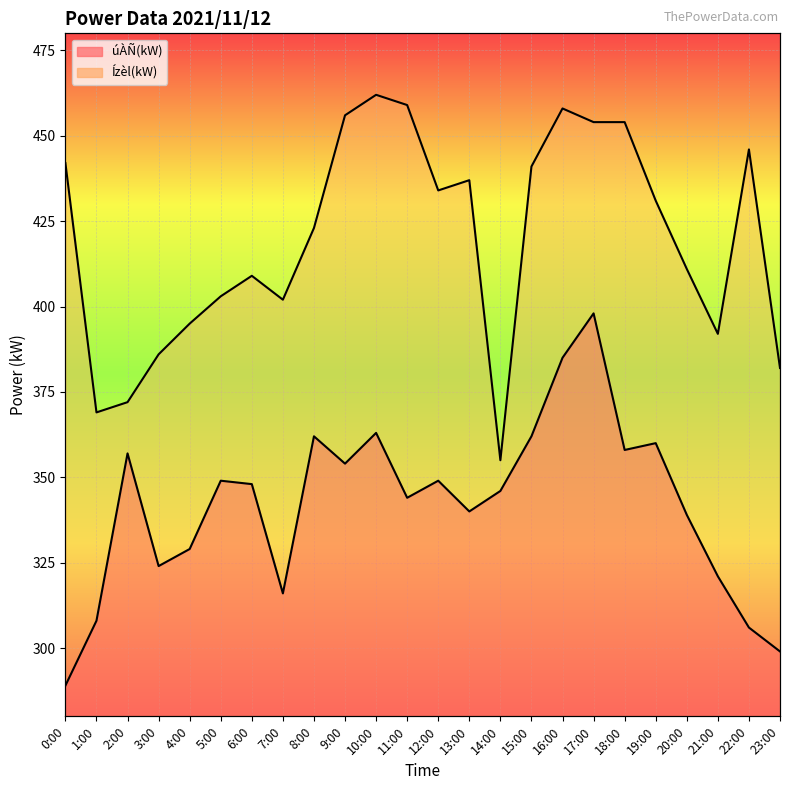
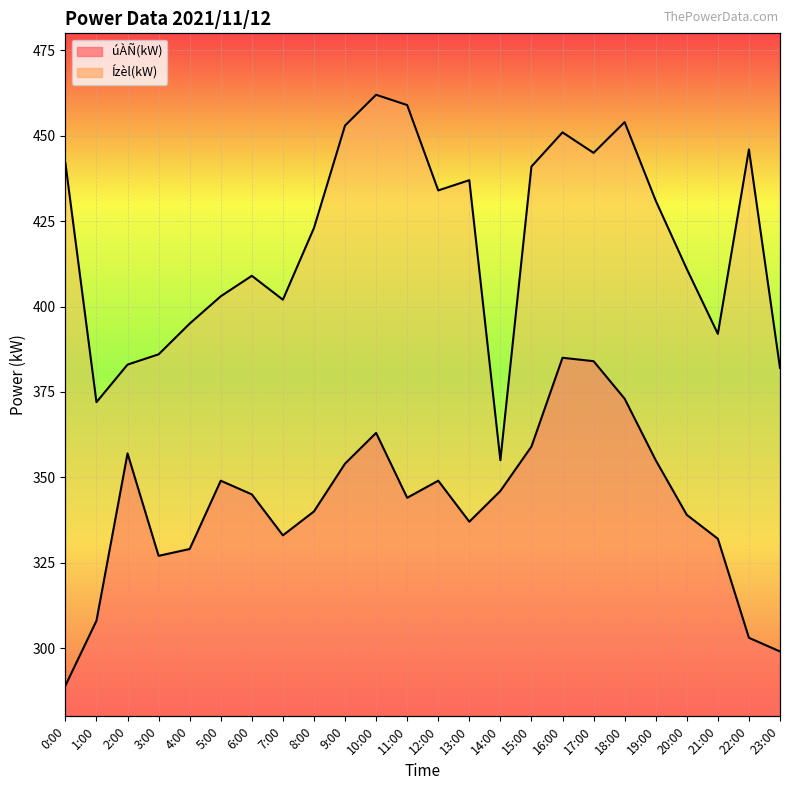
  {
    "úÀÑ(kW)": {
      "0:00": 289,
      "1:00": 308,
      "2:00": 357,
-     "3:00": 324,
+     "3:00": 327,
      "4:00": 329,
      "5:00": 349,
-     "6:00": 348,
-     "7:00": 316,
-     "8:00": 362,
+     "6:00": 345,
+     "7:00": 333,
+     "8:00": 340,
      "9:00": 354,
      "10:00": 363,
      "11:00": 344,
      "12:00": 349,
-     "13:00": 340,
+     "13:00": 337,
      "14:00": 346,
-     "15:00": 362,
+     "15:00": 359,
      "16:00": 385,
-     "17:00": 398,
-     "18:00": 358,
-     "19:00": 360,
+     "17:00": 384,
+     "18:00": 373,
+     "19:00": 355,
      "20:00": 339,
-     "21:00": 321,
-     "22:00": 306,
+     "21:00": 332,
+     "22:00": 303,
      "23:00": 299
    },
    "Ízèl(kW)": {
      "0:00": 442,
-     "1:00": 369,
-     "2:00": 372,
+     "1:00": 372,
+     "2:00": 383,
      "3:00": 386,
      "4:00": 395,
      "5:00": 403,
      "6:00": 409,
      "7:00": 402,
      "8:00": 423,
-     "9:00": 456,
+     "9:00": 453,
      "10:00": 462,
      "11:00": 459,
      "12:00": 434,
      "13:00": 437,
      "14:00": 355,
      "15:00": 441,
-     "16:00": 458,
-     "17:00": 454,
+     "16:00": 451,
+     "17:00": 445,
      "18:00": 454,
      "19:00": 431,
      "20:00": 411,
      "21:00": 392,
      "22:00": 446,
      "23:00": 382
    }
  }
